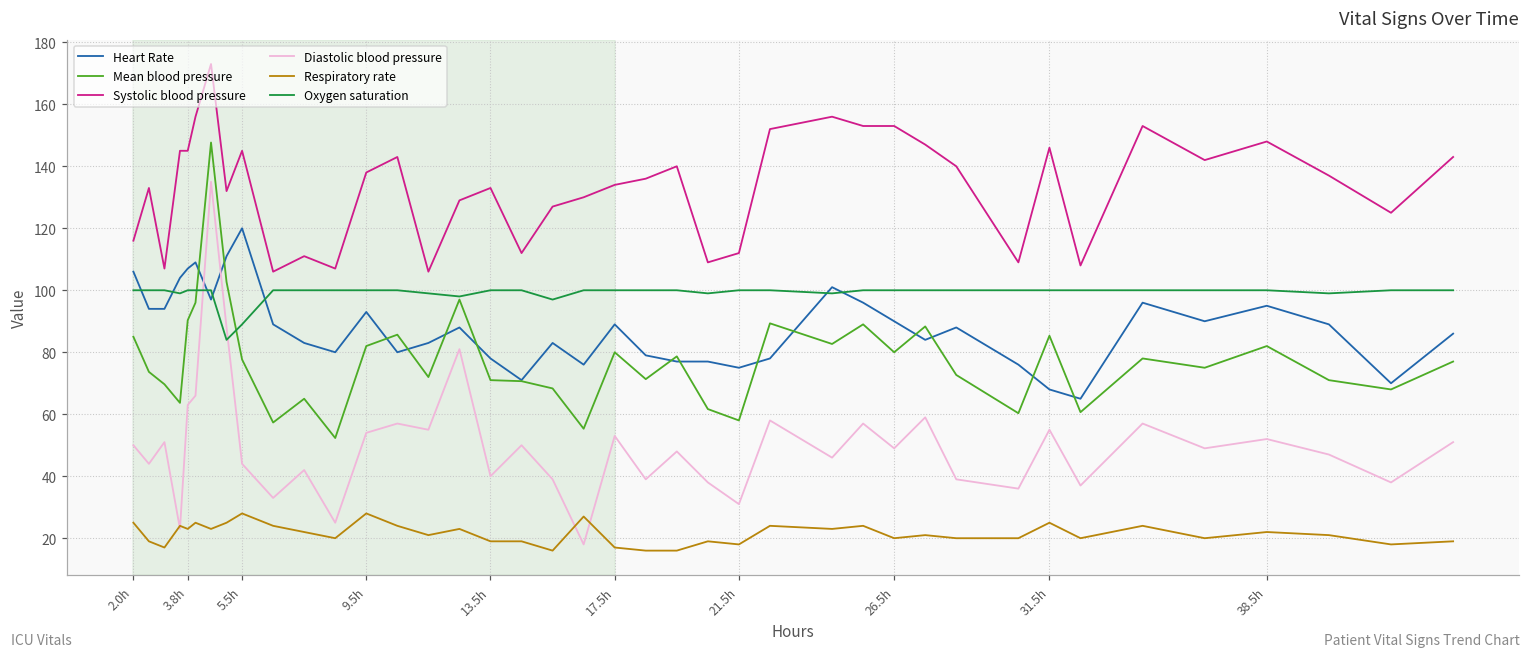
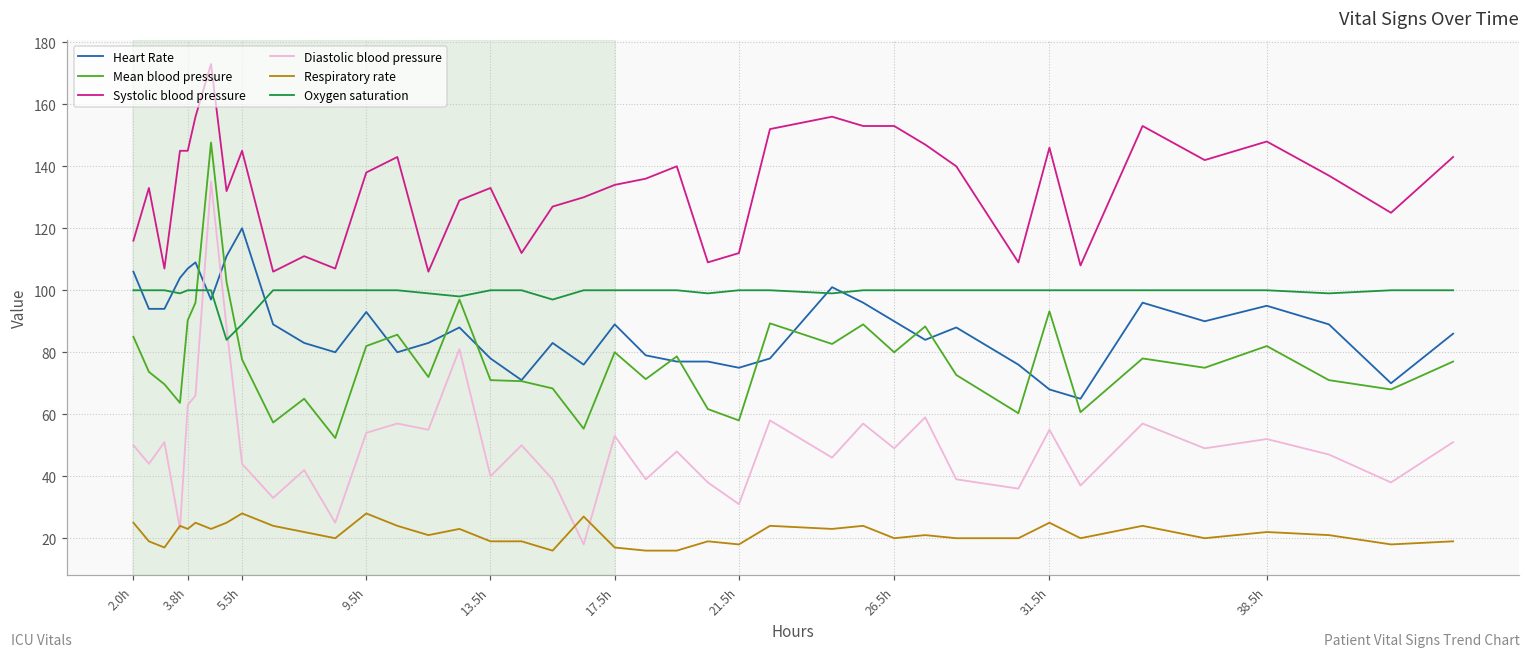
  {
    "Heart Rate": {
      "2.0h": 106,
      "3.8h": 107,
      "5.5h": 120,
      "9.5h": 93,
      "13.5h": 78,
      "17.5h": 89,
      "21.5h": 75,
      "26.5h": 90,
      "31.5h": 68,
      "38.5h": 95
    },
    "Mean blood pressure": {
      "2.0h": 85,
      "3.8h": 90,
      "5.5h": 78,
      "9.5h": 82,
      "13.5h": 71,
      "17.5h": 80,
      "21.5h": 58,
      "26.5h": 80,
-     "31.5h": 85,
+     "31.5h": 93,
      "38.5h": 82
    },
    "Systolic blood pressure": {
      "2.0h": 116,
      "3.8h": 145,
      "5.5h": 145,
      "9.5h": 138,
      "13.5h": 133,
      "17.5h": 134,
      "21.5h": 112,
      "26.5h": 153,
      "31.5h": 146,
      "38.5h": 148
    },
    "Diastolic blood pressure": {
      "2.0h": 50,
      "3.8h": 63,
      "5.5h": 44,
      "9.5h": 54,
      "13.5h": 40,
      "17.5h": 53,
      "21.5h": 31,
      "26.5h": 49,
      "31.5h": 55,
      "38.5h": 52
    },
    "Respiratory rate": {
      "2.0h": 25,
      "3.8h": 23,
      "5.5h": 28,
      "9.5h": 28,
      "13.5h": 19,
      "17.5h": 17,
      "21.5h": 18,
      "26.5h": 20,
      "31.5h": 25,
      "38.5h": 22
    },
    "Oxygen saturation": {
      "2.0h": 100,
      "3.8h": 100,
      "5.5h": 89,
      "9.5h": 100,
      "13.5h": 100,
      "17.5h": 100,
      "21.5h": 100,
      "26.5h": 100,
      "31.5h": 100,
      "38.5h": 100
    }
  }
